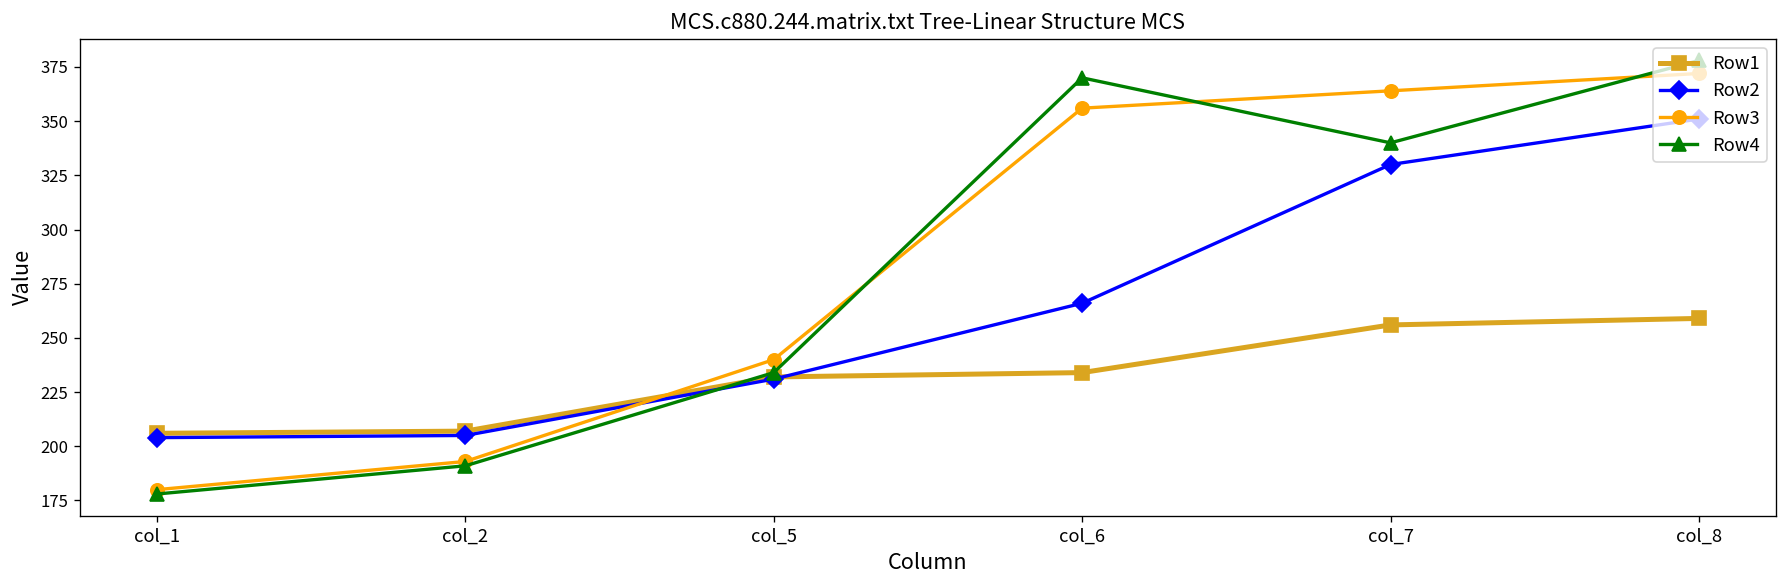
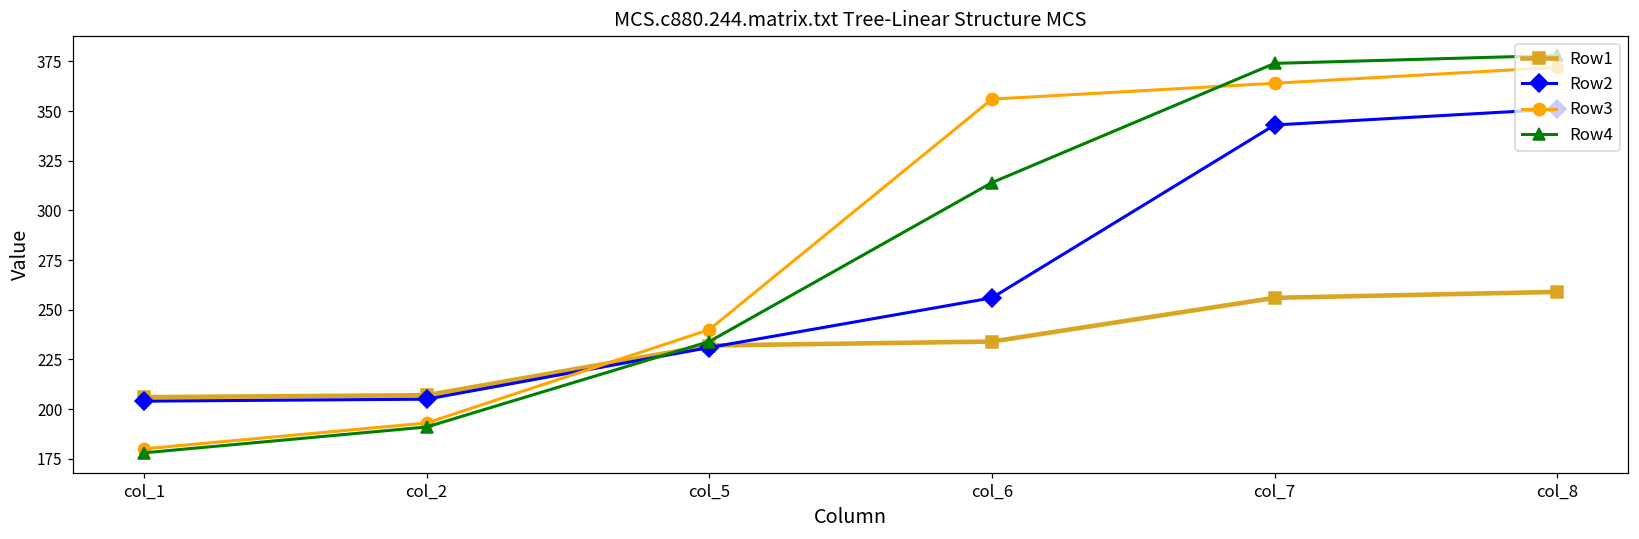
  {
    "Row2": {
      "col_1": 204,
      "col_2": 205,
-     "col_6": 266,
-     "col_7": 330
+     "col_6": 256,
+     "col_7": 343
    },
    "Row4": {
      "col_1": 178,
      "col_2": 191,
      "col_5": 234,
-     "col_6": 370,
-     "col_7": 340
+     "col_6": 314,
+     "col_7": 374
    }
  }
